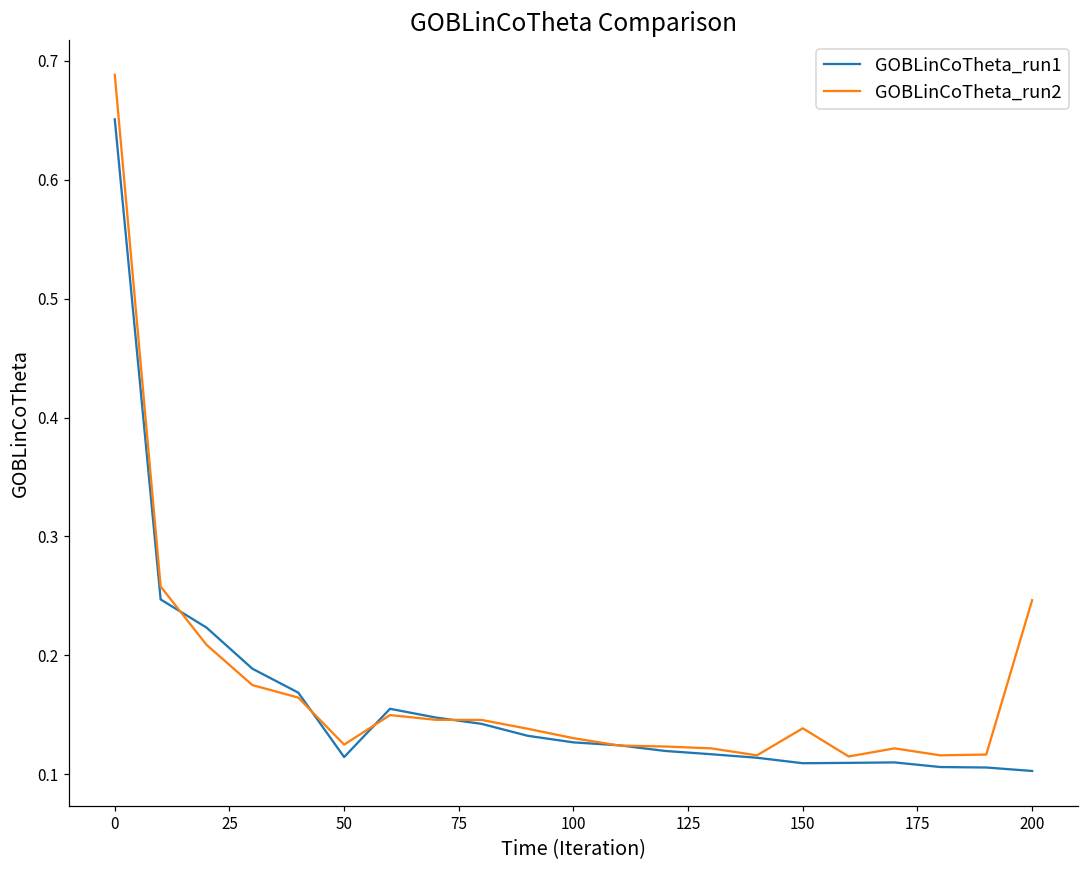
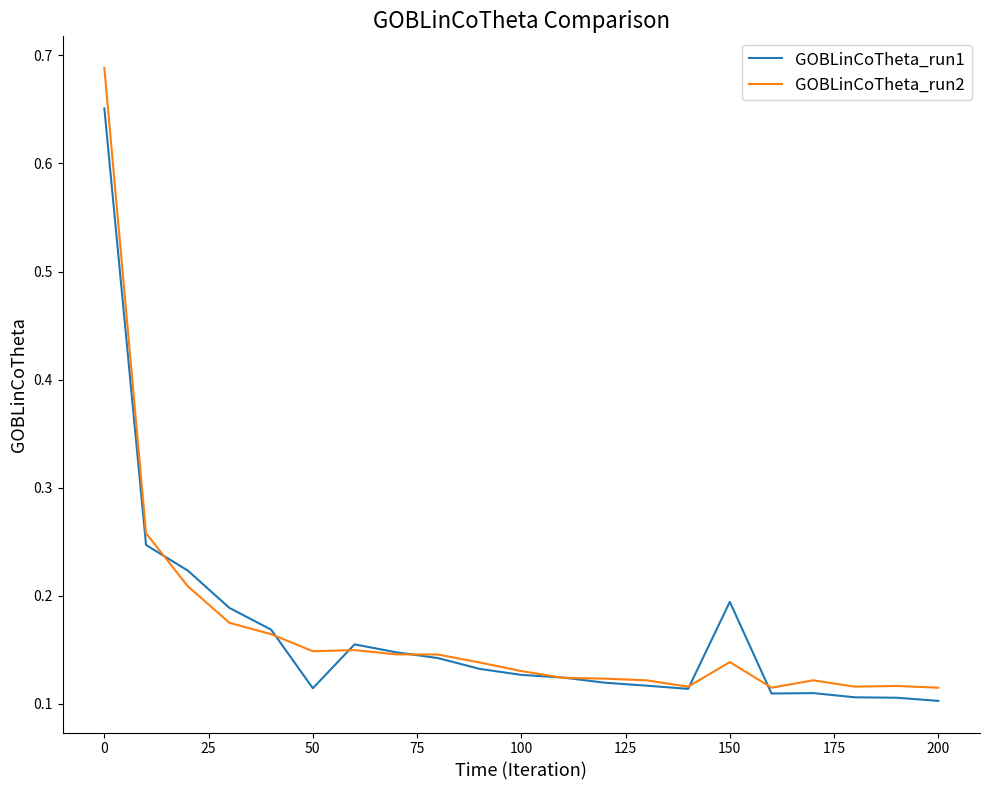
  {
    "GOBLinCoTheta_run1": {
      "0": 0.651,
      "50": 0.114,
      "100": 0.127,
-     "150": 0.109,
+     "150": 0.194,
      "200": 0.103
    },
    "GOBLinCoTheta_run2": {
      "0": 0.688,
-     "50": 0.125,
+     "50": 0.149,
      "100": 0.130,
      "150": 0.139,
-     "200": 0.246
+     "200": 0.115
    }
  }
